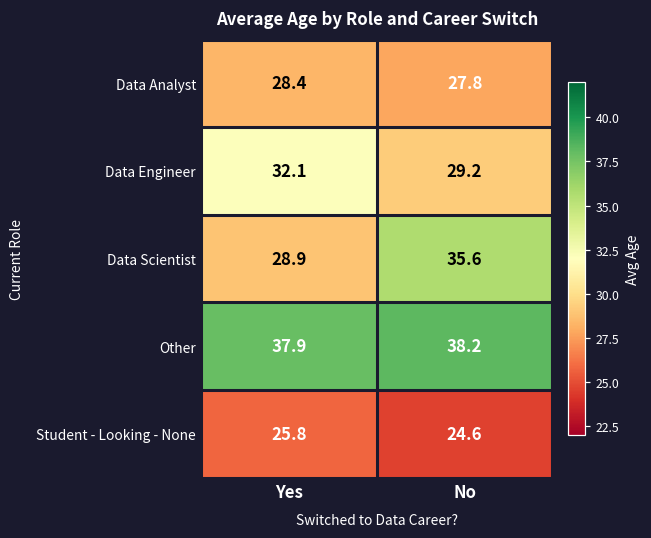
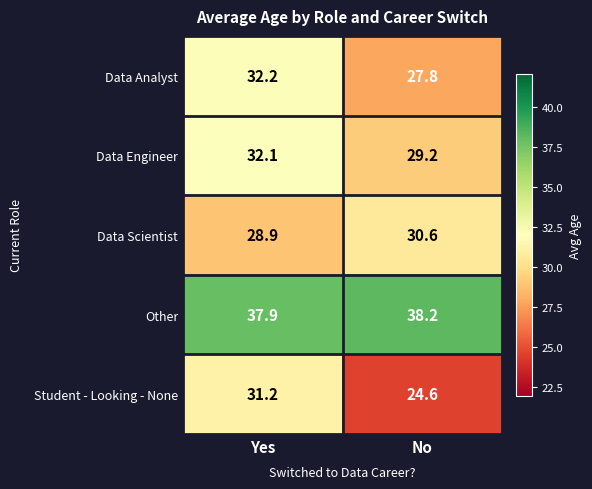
  {
    "Data Analyst": {
-     "Yes": 28.4,
+     "Yes": 32.2,
      "No": 27.8
    },
    "Data Engineer": {
      "Yes": 32.1,
      "No": 29.2
    },
    "Data Scientist": {
      "Yes": 28.9,
-     "No": 35.6
+     "No": 30.6
    },
    "Other": {
      "Yes": 37.9,
      "No": 38.2
    },
    "Student - Looking - None": {
-     "Yes": 25.8,
+     "Yes": 31.2,
      "No": 24.6
    }
  }
